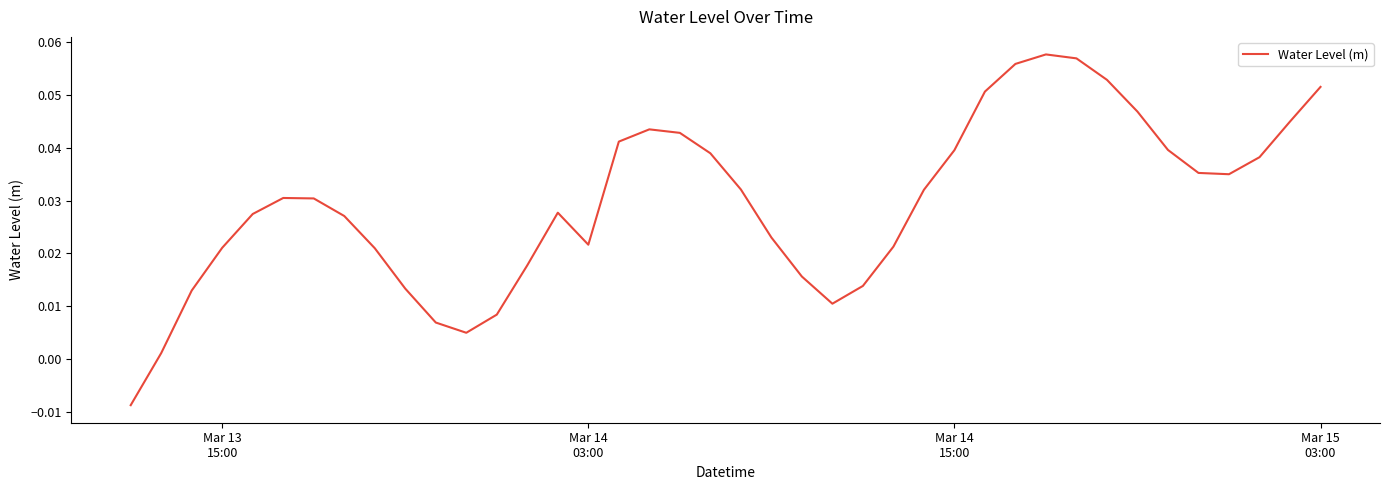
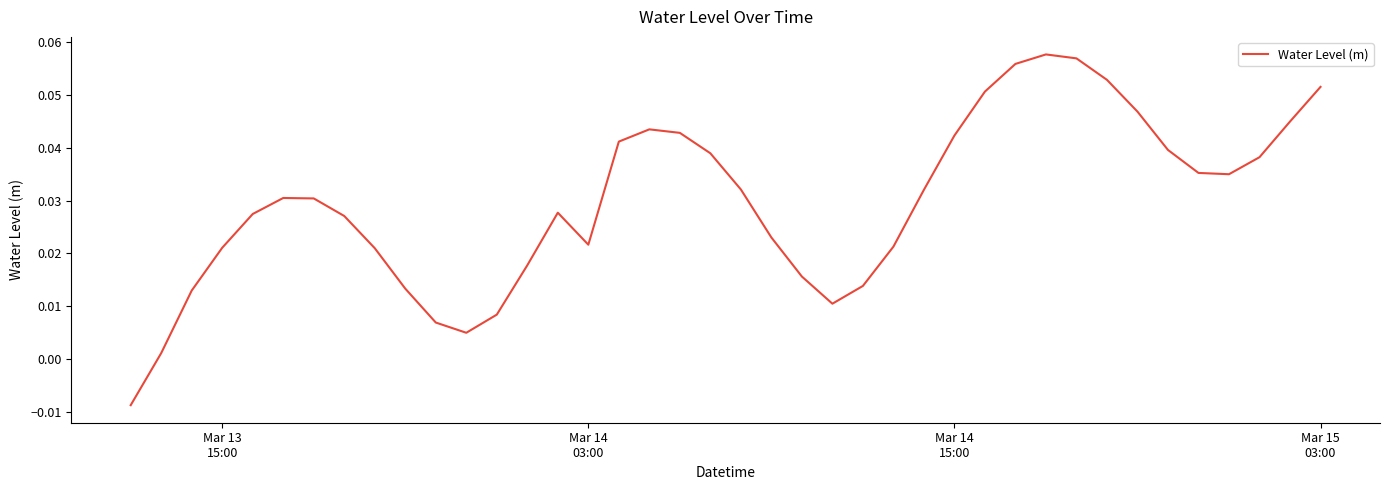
  {
    "Mar 13 15:00": 0.021,
    "Mar 14 03:00": 0.022,
-   "Mar 14 15:00": 0.040,
+   "Mar 14 15:00": 0.042,
    "Mar 15 03:00": 0.052
  }
